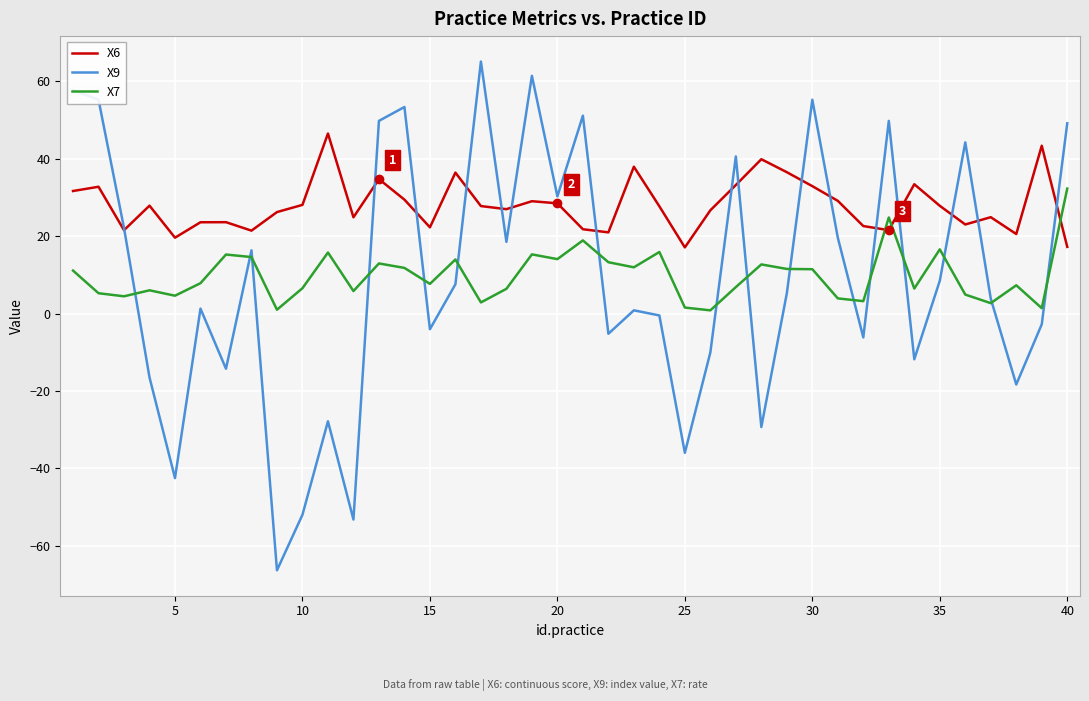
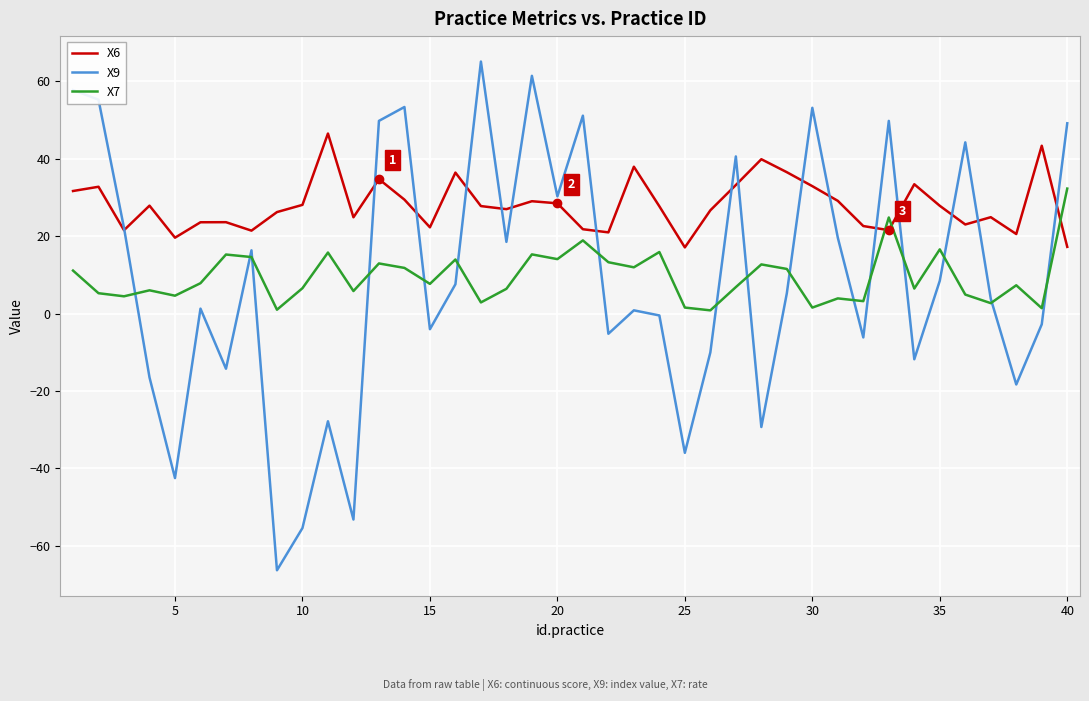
  {
    "X9": {
      "5": -43,
-     "10": -52,
+     "10": -55,
      "15": -4,
      "25": -36,
-     "30": 55,
+     "30": 53,
      "35": 8,
      "40": 49
    },
    "X7": {
      "5": 5,
      "10": 7,
      "15": 8,
      "20": 14,
      "25": 2,
-     "30": 11,
+     "30": 2,
      "35": 17,
      "40": 32
    }
  }
